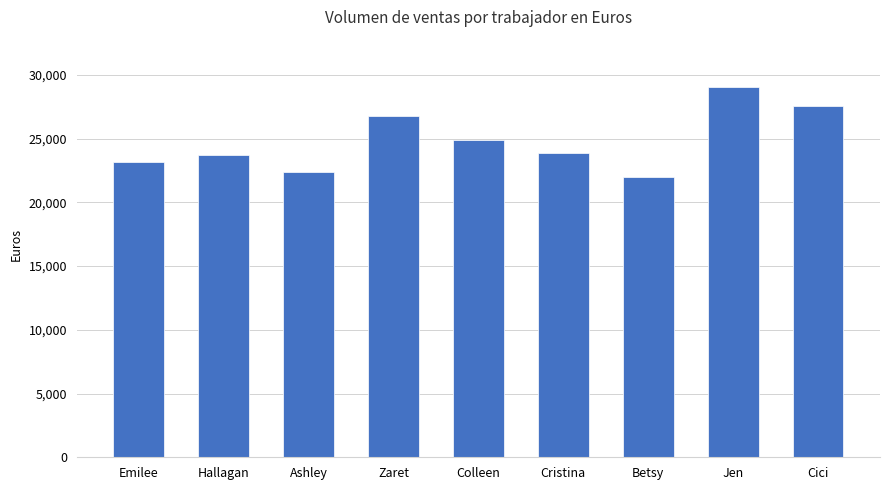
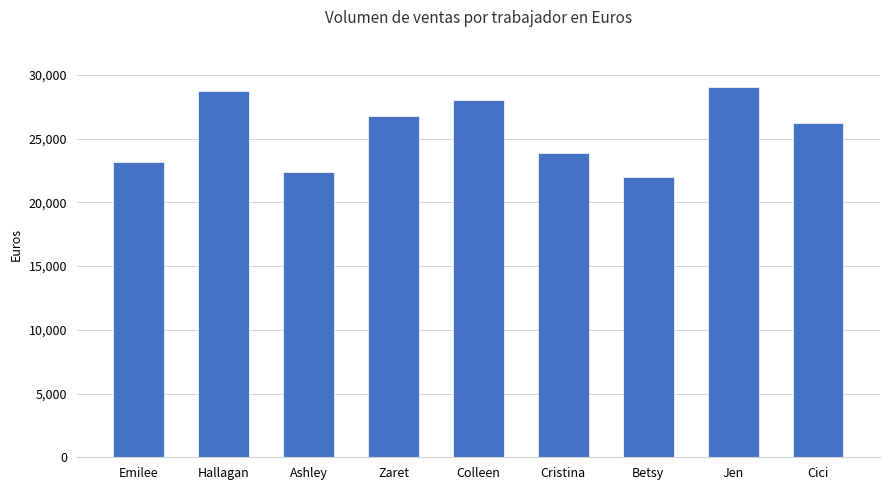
  {
    "Emilee": "23,100",
-   "Hallagan": "23,700",
+   "Hallagan": "28,700",
    "Ashley": "22,400",
    "Zaret": "26,700",
-   "Colleen": "24,900",
+   "Colleen": "28,000",
    "Cristina": "23,800",
    "Betsy": "22,000",
    "Jen": "29,100",
-   "Cici": "27,600"
+   "Cici": "26,200"
  }
